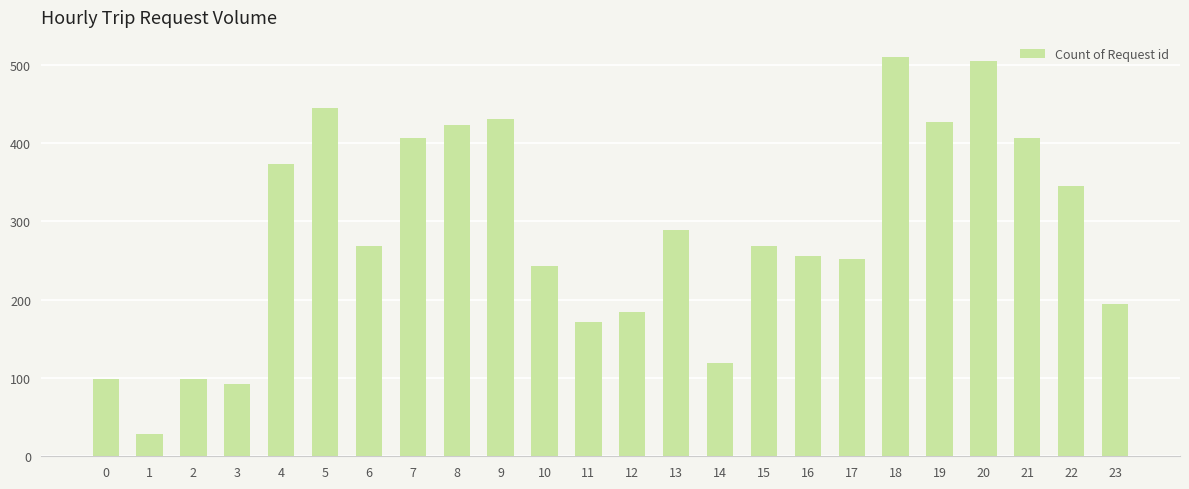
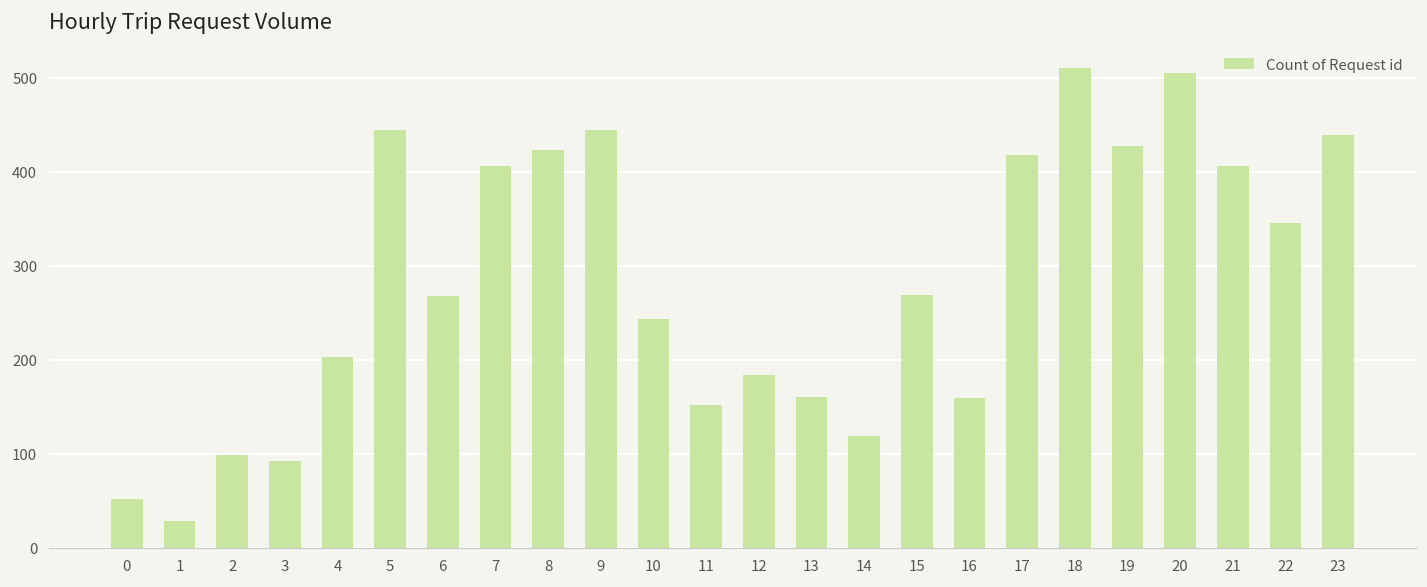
  {
-   "0": 100,
+   "0": 50,
    "1": 30,
    "2": 100,
    "3": 90,
-   "4": 370,
+   "4": 200,
    "5": 450,
    "6": 270,
    "7": 410,
    "8": 420,
-   "9": 430,
+   "9": 440,
    "10": 240,
-   "11": 170,
+   "11": 150,
    "12": 180,
-   "13": 290,
+   "13": 160,
    "14": 120,
    "15": 270,
-   "16": 260,
-   "17": 250,
+   "16": 160,
+   "17": 420,
    "18": 510,
    "19": 430,
    "20": 510,
    "21": 410,
    "22": 350,
-   "23": 190
+   "23": 440
  }
